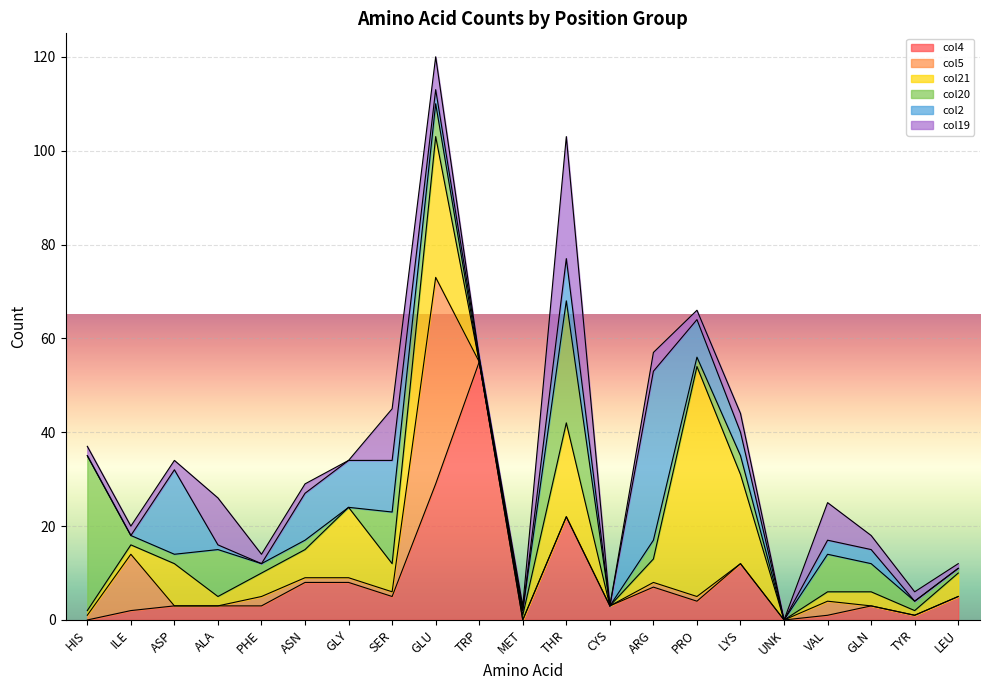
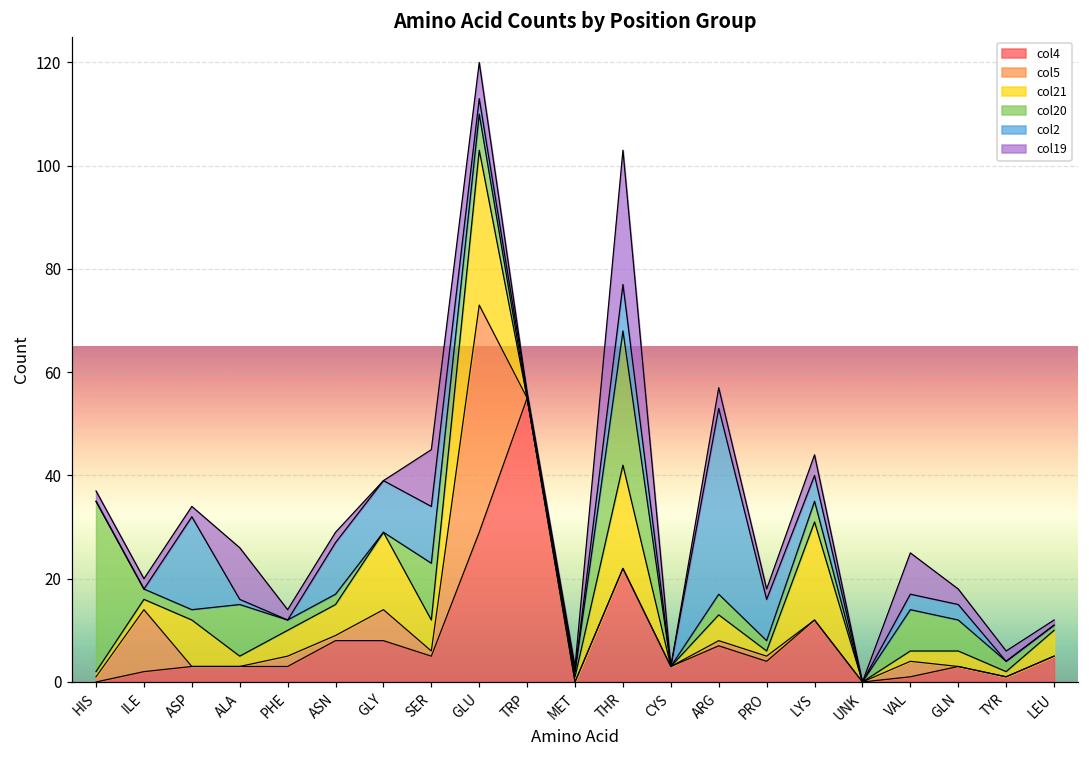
  {
    "col4": {
      "HIS": 0,
      "ILE": 2,
      "PHE": 3,
      "ASN": 8,
      "GLY": 8,
      "SER": 5,
      "GLU": 29,
      "ARG": 7,
      "PRO": 4,
      "VAL": 1
    },
    "col5": {
      "HIS": 1,
      "ILE": 12,
      "PHE": 2,
      "ASN": 1,
-     "GLY": 1,
+     "GLY": 6,
      "SER": 1,
      "GLU": 44,
      "ARG": 1,
      "PRO": 1,
      "VAL": 3
    },
    "col21": {
      "HIS": 1,
      "ILE": 2,
      "ASP": 9,
      "ALA": 2,
      "PHE": 5,
      "ASN": 6,
      "SER": 6,
      "GLU": 30,
      "MET": 1,
      "THR": 20,
      "ARG": 5,
-     "PRO": 49,
+     "PRO": 1,
      "LYS": 19,
      "VAL": 2,
      "GLN": 3,
      "TYR": 1,
      "LEU": 5
    },
    "col20": {
      "ASP": 2,
      "ALA": 10,
      "ASN": 2,
      "SER": 11,
      "GLU": 7,
      "THR": 26,
      "ARG": 4,
      "PRO": 2,
      "LYS": 4,
      "VAL": 8,
      "GLN": 6
    },
    "col2": {
      "ASP": 18,
      "ALA": 1,
      "ASN": 10,
      "SER": 11,
      "GLU": 3,
      "THR": 9,
      "ARG": 36,
      "PRO": 8,
      "LYS": 5,
      "VAL": 3,
      "GLN": 3
    },
    "col19": {
      "HIS": 2,
      "ILE": 2,
      "ASP": 2,
      "ALA": 10,
      "PHE": 2,
      "ASN": 2,
      "SER": 11,
      "GLU": 7,
      "MET": 1,
      "THR": 26,
      "ARG": 4,
      "PRO": 2,
      "LYS": 4,
      "VAL": 8,
      "GLN": 3,
      "TYR": 2,
      "LEU": 1
    }
  }
